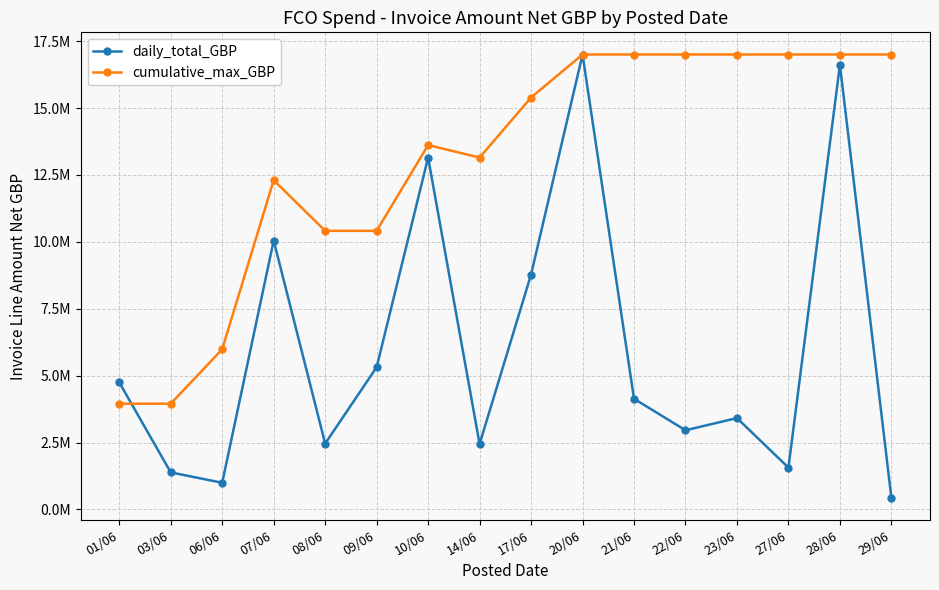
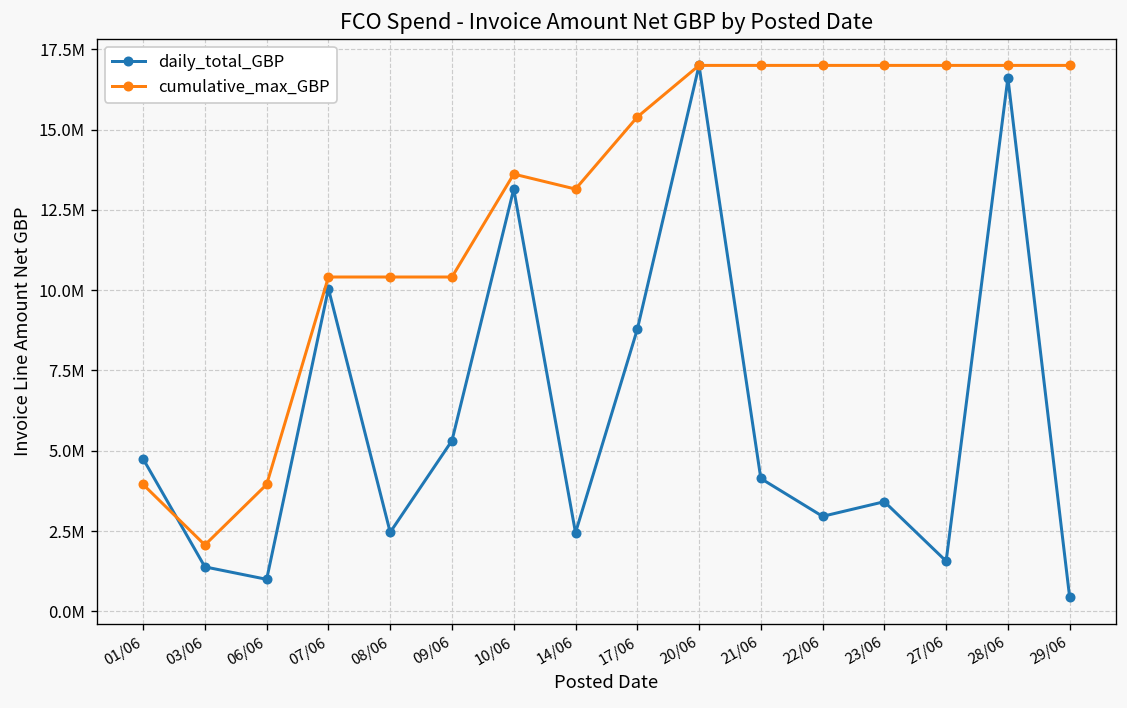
  {
    "daily_total_GBP": {
      "01/06": 4700000,
      "03/06": 1400000,
      "06/06": 1000000,
      "07/06": 10000000,
      "08/06": 2500000,
      "09/06": 5300000,
      "10/06": 13200000,
      "14/06": 2400000,
      "17/06": 8800000,
      "21/06": 4100000,
      "22/06": 3000000,
      "23/06": 3400000,
      "27/06": 1600000,
      "28/06": 16600000,
      "29/06": 400000
    },
    "cumulative_max_GBP": {
      "01/06": 4000000,
-     "03/06": 4000000,
-     "06/06": 6000000,
-     "07/06": 12300000,
+     "03/06": 2100000,
+     "06/06": 4000000,
+     "07/06": 10400000,
      "08/06": 10400000,
      "09/06": 10400000,
      "10/06": 13600000,
      "14/06": 13200000,
      "17/06": 15400000,
      "21/06": 17000000,
      "22/06": 17000000,
      "23/06": 17000000,
      "27/06": 17000000,
      "28/06": 17000000,
      "29/06": 17000000
    }
  }
